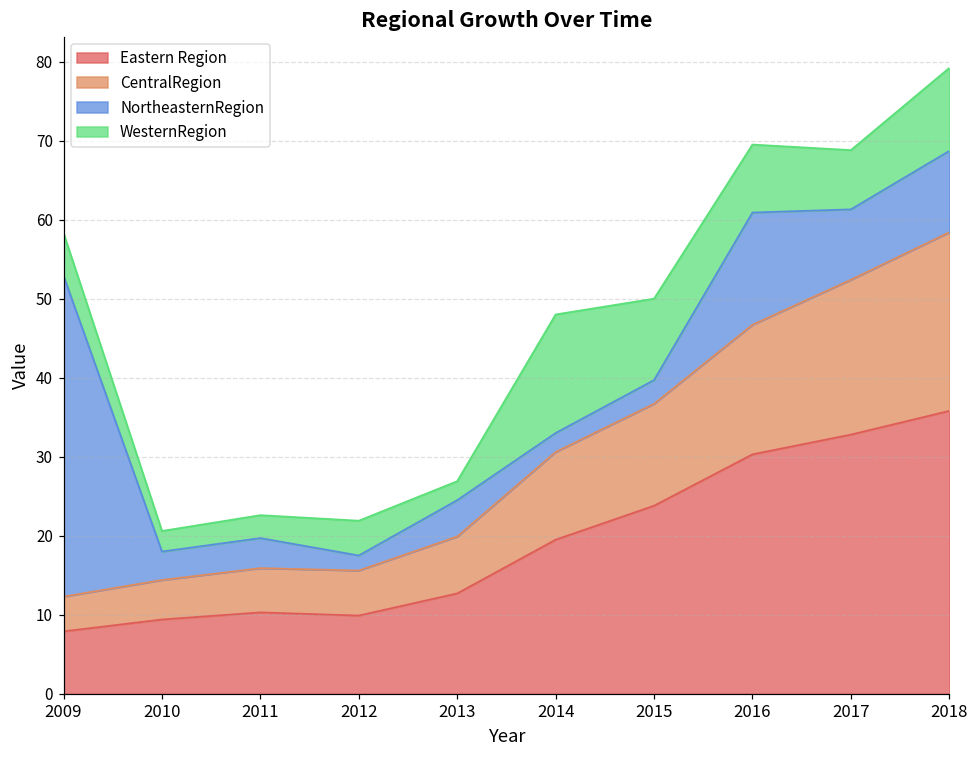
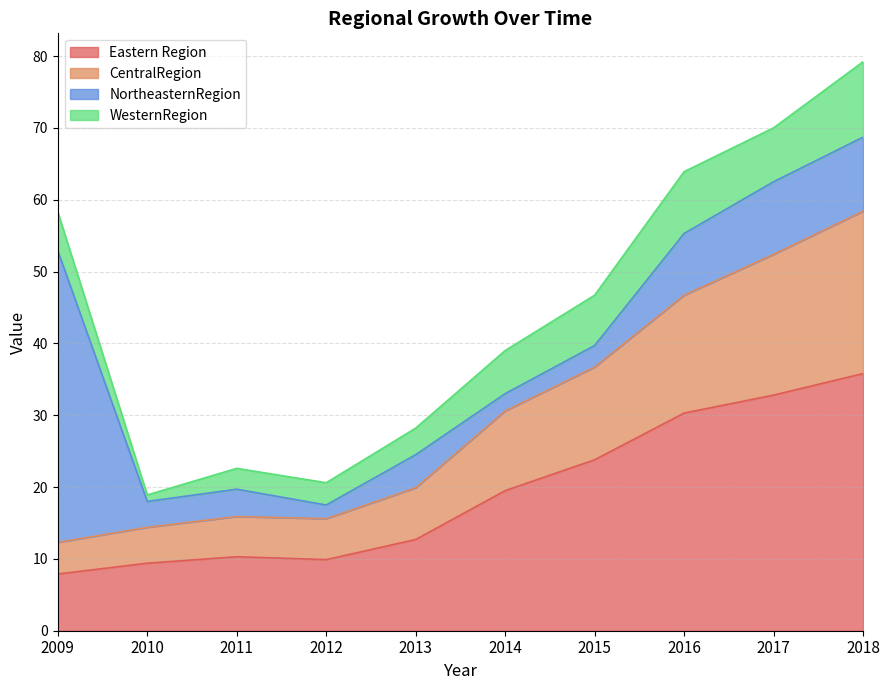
  {
    "NortheasternRegion": {
      "2009": 41,
      "2010": 4,
      "2011": 4,
      "2012": 2,
      "2013": 5,
      "2014": 2,
      "2015": 3,
-     "2016": 14,
-     "2017": 9,
+     "2016": 9,
+     "2017": 10,
      "2018": 10
    },
    "WesternRegion": {
      "2009": 5,
-     "2010": 3,
+     "2010": 1,
      "2011": 3,
-     "2012": 4,
-     "2013": 2,
-     "2014": 15,
-     "2015": 10,
+     "2012": 3,
+     "2013": 4,
+     "2014": 6,
+     "2015": 7,
      "2016": 9,
      "2017": 8,
      "2018": 11
    }
  }
